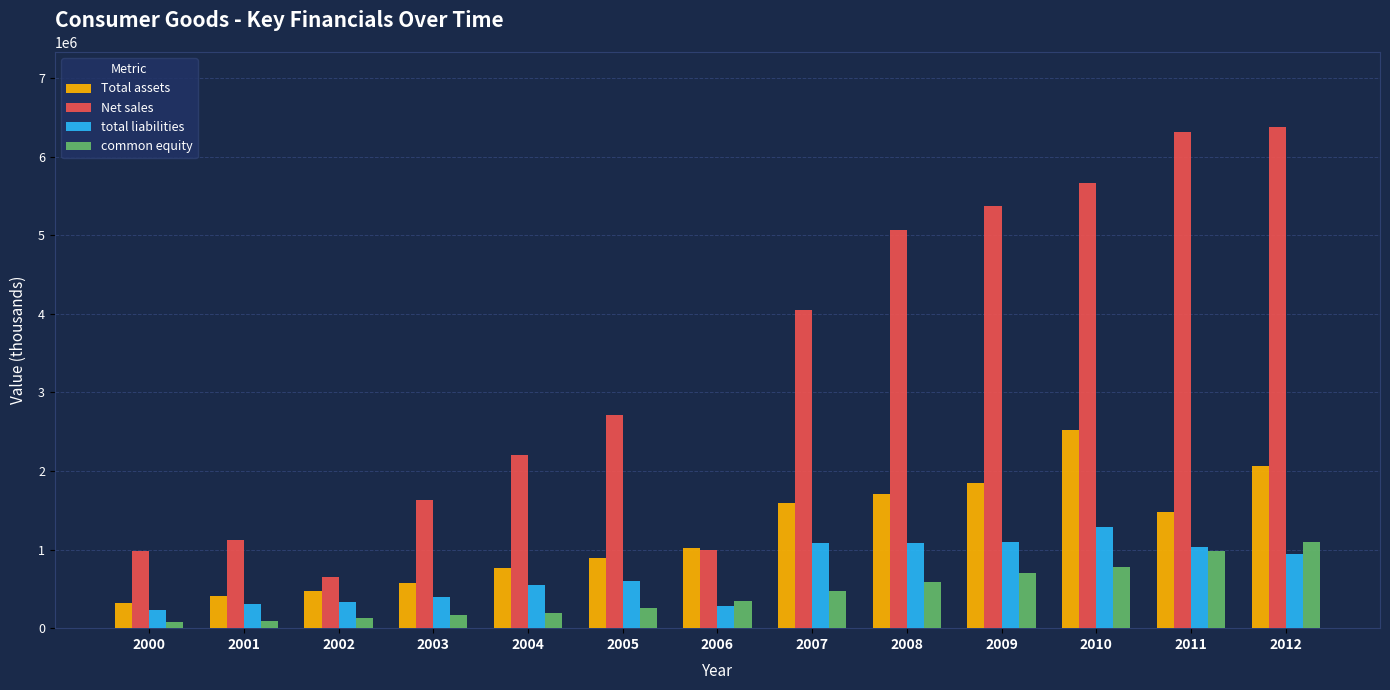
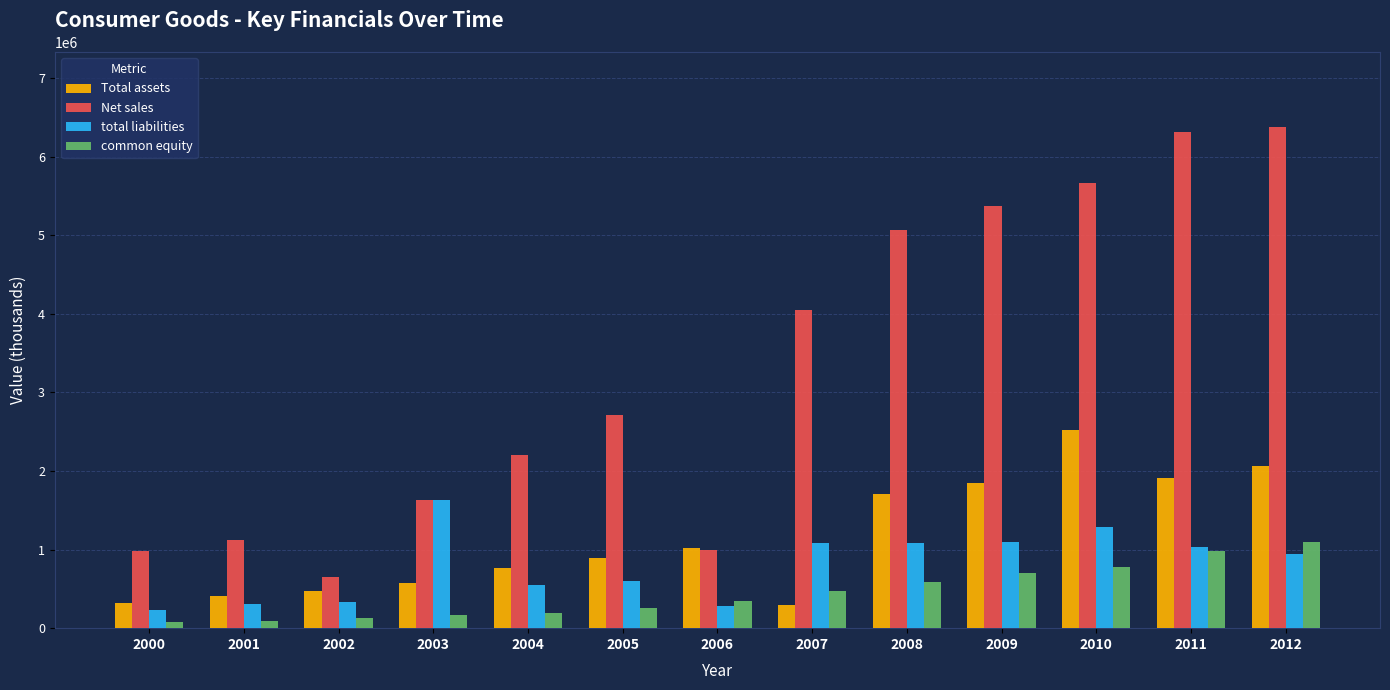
  {
    "Total assets": {
      "2000": 300000,
      "2001": 400000,
      "2002": 500000,
      "2003": 600000,
      "2004": 800000,
      "2005": 900000,
      "2006": 1000000,
-     "2007": 1600000,
+     "2007": 300000,
      "2008": 1700000,
      "2009": 1900000,
      "2010": 2500000,
-     "2011": 1500000,
+     "2011": 1900000,
      "2012": 2100000
    },
    "Net sales": {
      "2000": 1000000,
      "2001": 1100000,
      "2002": 700000,
      "2003": 1600000,
      "2004": 2200000,
      "2005": 2700000,
      "2006": 1000000,
      "2007": 4000000,
      "2008": 5100000,
      "2009": 5400000,
      "2010": 5700000,
      "2011": 6300000,
      "2012": 6400000
    },
    "total liabilities": {
      "2000": 200000,
      "2001": 300000,
      "2002": 300000,
-     "2003": 400000,
+     "2003": 1600000,
      "2004": 500000,
      "2005": 600000,
      "2006": 300000,
      "2007": 1100000,
      "2008": 1100000,
      "2009": 1100000,
      "2010": 1300000,
      "2011": 1000000,
      "2012": 900000
    },
    "common equity": {
      "2000": 100000,
      "2001": 100000,
      "2002": 100000,
      "2003": 200000,
      "2004": 200000,
      "2005": 300000,
      "2006": 400000,
      "2007": 500000,
      "2008": 600000,
      "2009": 700000,
      "2010": 800000,
      "2011": 1000000,
      "2012": 1100000
    }
  }
